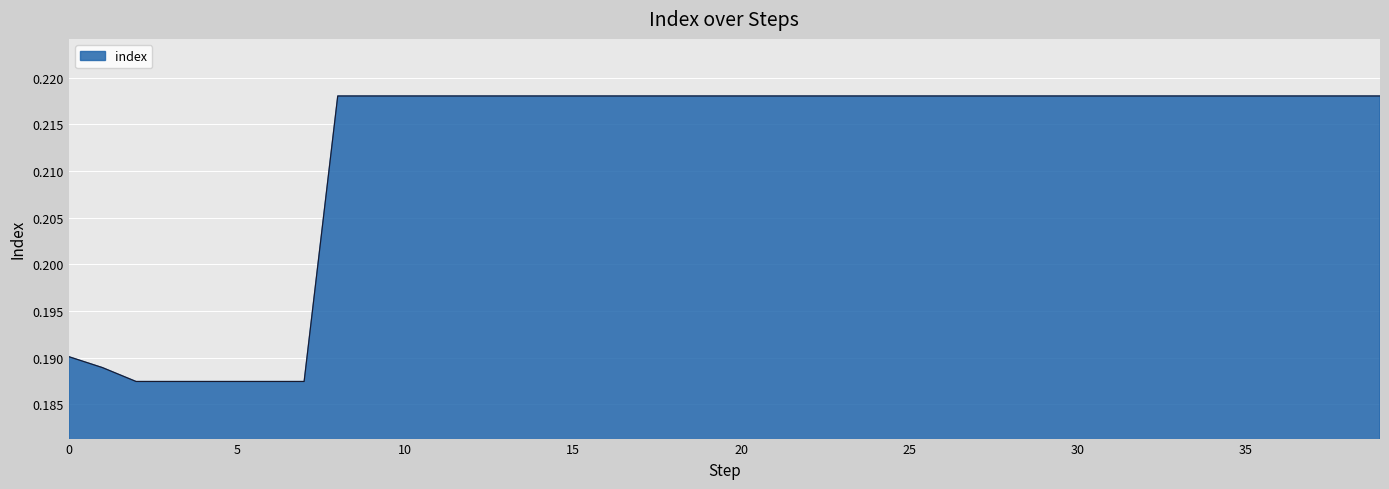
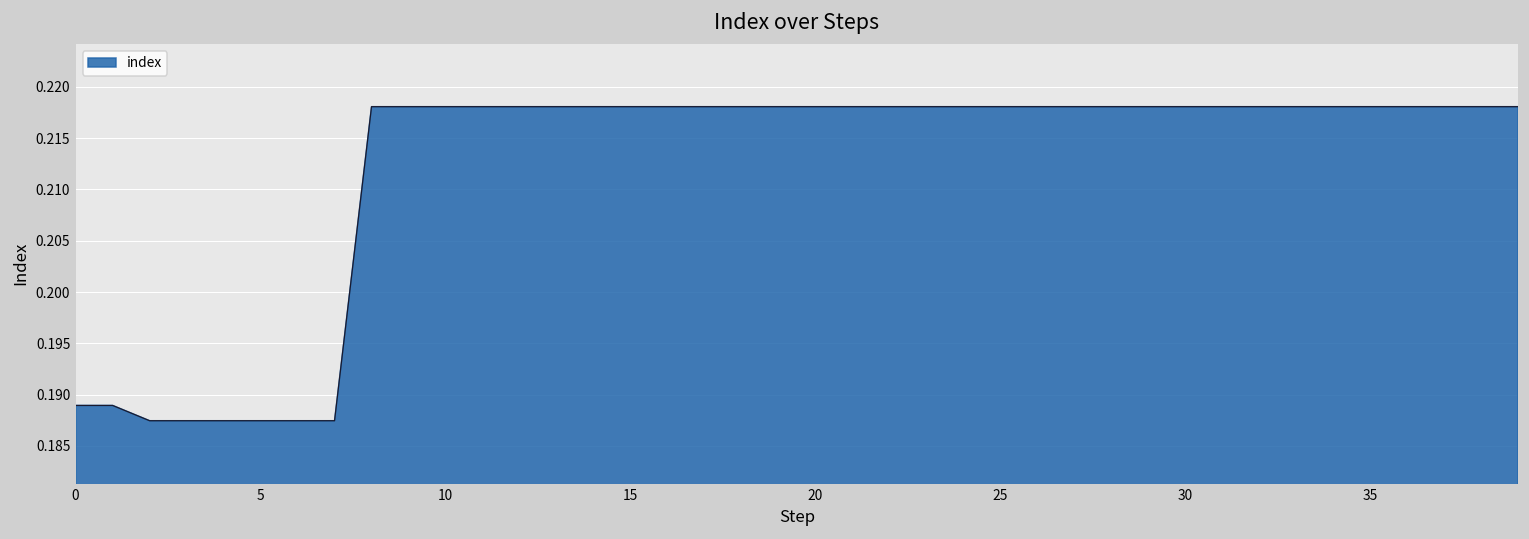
  {
-   "0": 0.190,
+   "0": 0.189,
    "5": 0.187,
    "10": 0.218,
    "15": 0.218,
    "20": 0.218,
    "25": 0.218,
    "30": 0.218,
    "35": 0.218
  }
